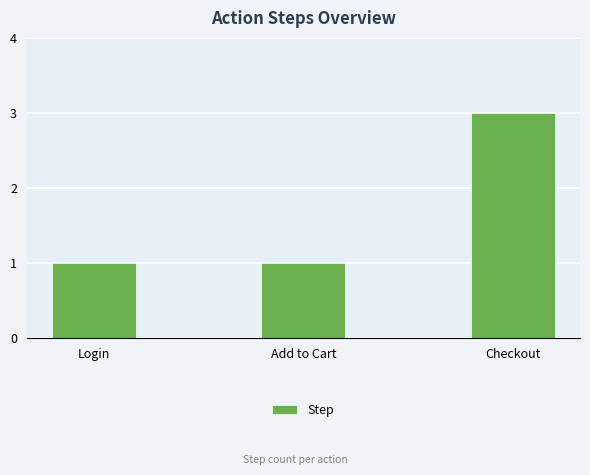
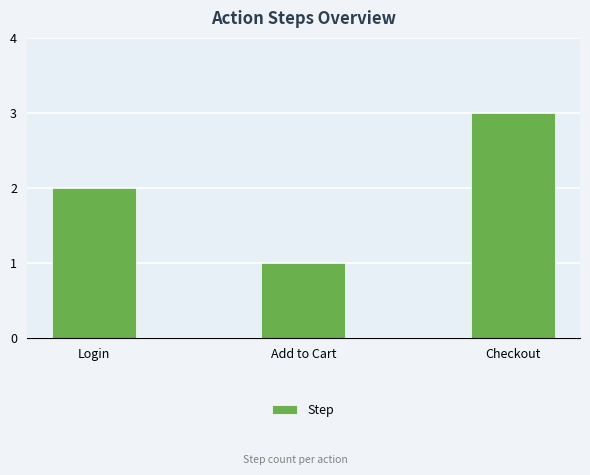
  {
-   "Login": 1,
+   "Login": 2,
    "Add to Cart": 1,
    "Checkout": 3
  }
